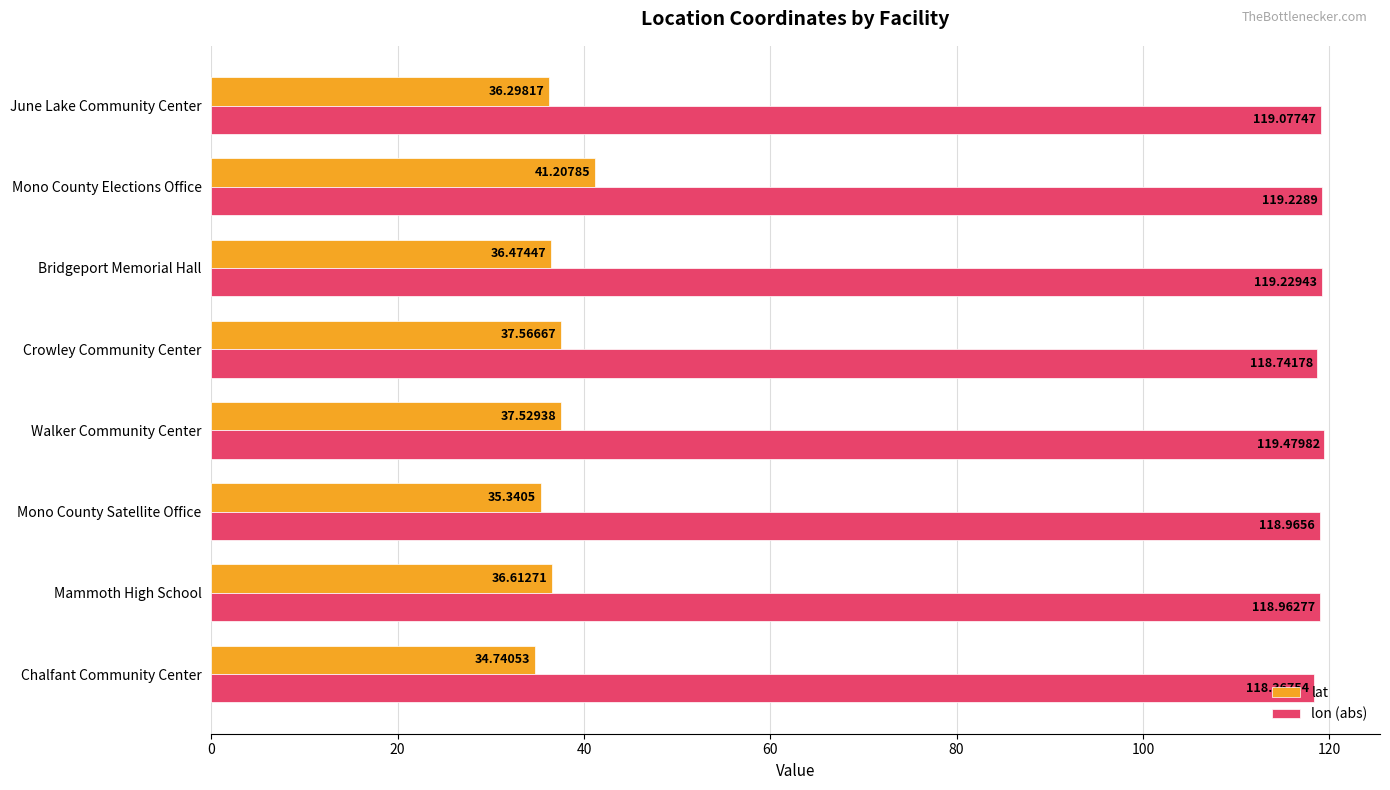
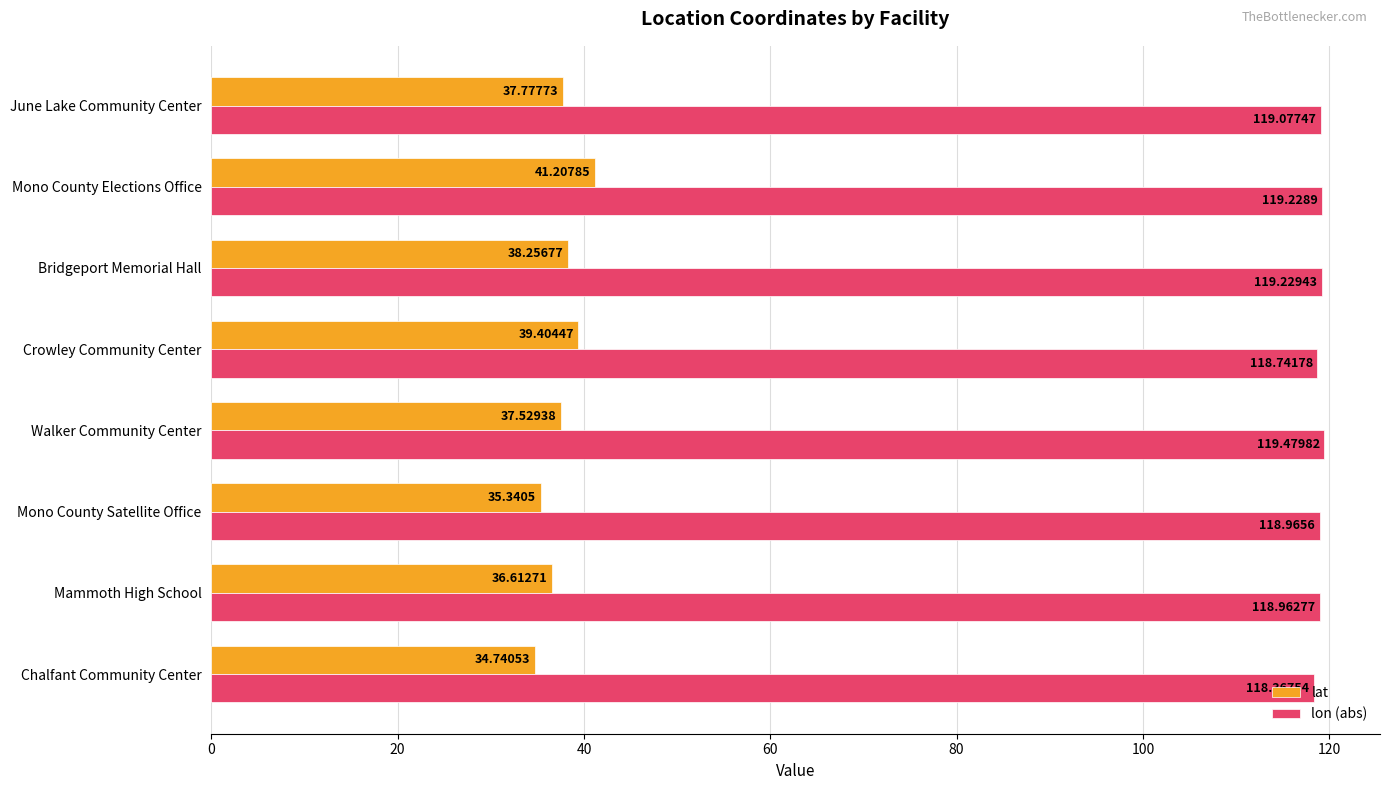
  {
    "lat": {
-     "June Lake Community Center": 36.29817,
+     "June Lake Community Center": 37.77773,
      "Mono County Elections Office": 41.20785,
-     "Bridgeport Memorial Hall": 36.47447,
-     "Crowley Community Center": 37.56667,
+     "Bridgeport Memorial Hall": 38.25677,
+     "Crowley Community Center": 39.40447,
      "Walker Community Center": 37.52938,
      "Mono County Satellite Office": 35.3405,
      "Mammoth High School": 36.61271,
      "Chalfant Community Center": 34.74053
    },
    "lon (abs)": {
      "June Lake Community Center": 119.07747,
      "Mono County Elections Office": 119.2289,
      "Bridgeport Memorial Hall": 119.22943,
      "Crowley Community Center": 118.74178,
      "Walker Community Center": 119.47982,
      "Mono County Satellite Office": 118.9656,
      "Mammoth High School": 118.96277,
      "Chalfant Community Center": 118.36754
    }
  }
